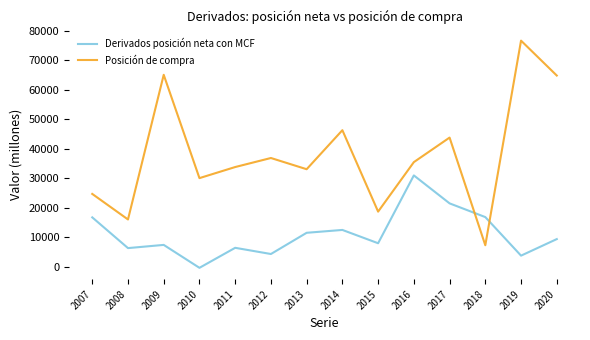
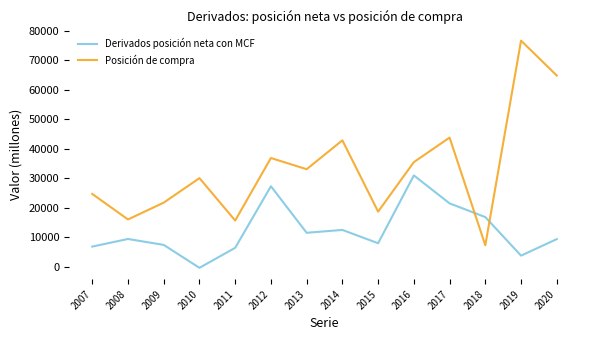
  {
    "Derivados posición neta con MCF": {
-     "2007": 17000,
-     "2008": 6000,
+     "2007": 7000,
+     "2008": 9000,
      "2009": 7000,
      "2010": 0,
      "2011": 6000,
-     "2012": 4000,
+     "2012": 27000,
      "2013": 11000,
      "2014": 12000,
      "2015": 8000,
      "2016": 31000,
      "2017": 21000,
      "2018": 17000,
      "2019": 4000,
      "2020": 9000
    },
    "Posición de compra": {
      "2007": 25000,
      "2008": 16000,
-     "2009": 65000,
+     "2009": 22000,
      "2010": 30000,
-     "2011": 34000,
+     "2011": 16000,
      "2012": 37000,
      "2013": 33000,
-     "2014": 46000,
+     "2014": 43000,
      "2015": 19000,
      "2016": 35000,
      "2017": 44000,
      "2018": 7000,
      "2019": 77000,
      "2020": 65000
    }
  }
